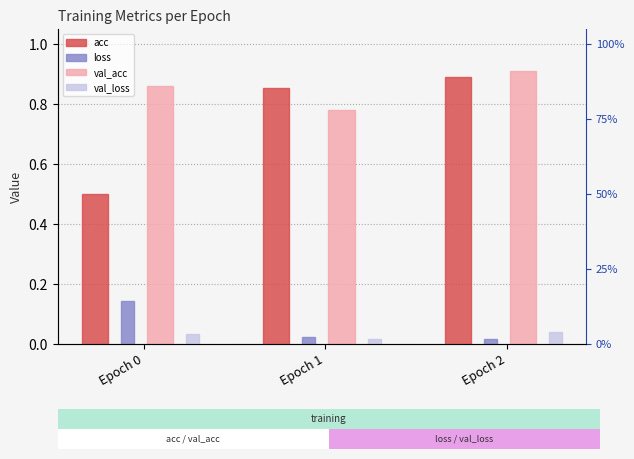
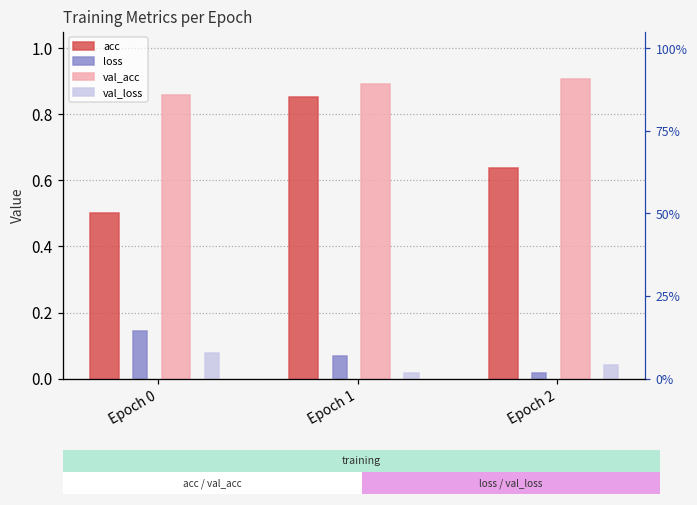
  {
    "acc": {
      "Epoch 0": 0.50,
      "Epoch 1": 0.85,
-     "Epoch 2": 0.89
+     "Epoch 2": 0.64
    },
    "loss": {
      "Epoch 0": 0.14,
-     "Epoch 1": 0.02,
+     "Epoch 1": 0.07,
      "Epoch 2": 0.02
    },
    "val_acc": {
      "Epoch 0": 0.86,
-     "Epoch 1": 0.78,
+     "Epoch 1": 0.89,
      "Epoch 2": 0.91
    },
    "val_loss": {
-     "Epoch 0": 0.03,
+     "Epoch 0": 0.08,
      "Epoch 1": 0.02,
      "Epoch 2": 0.04
    }
  }
